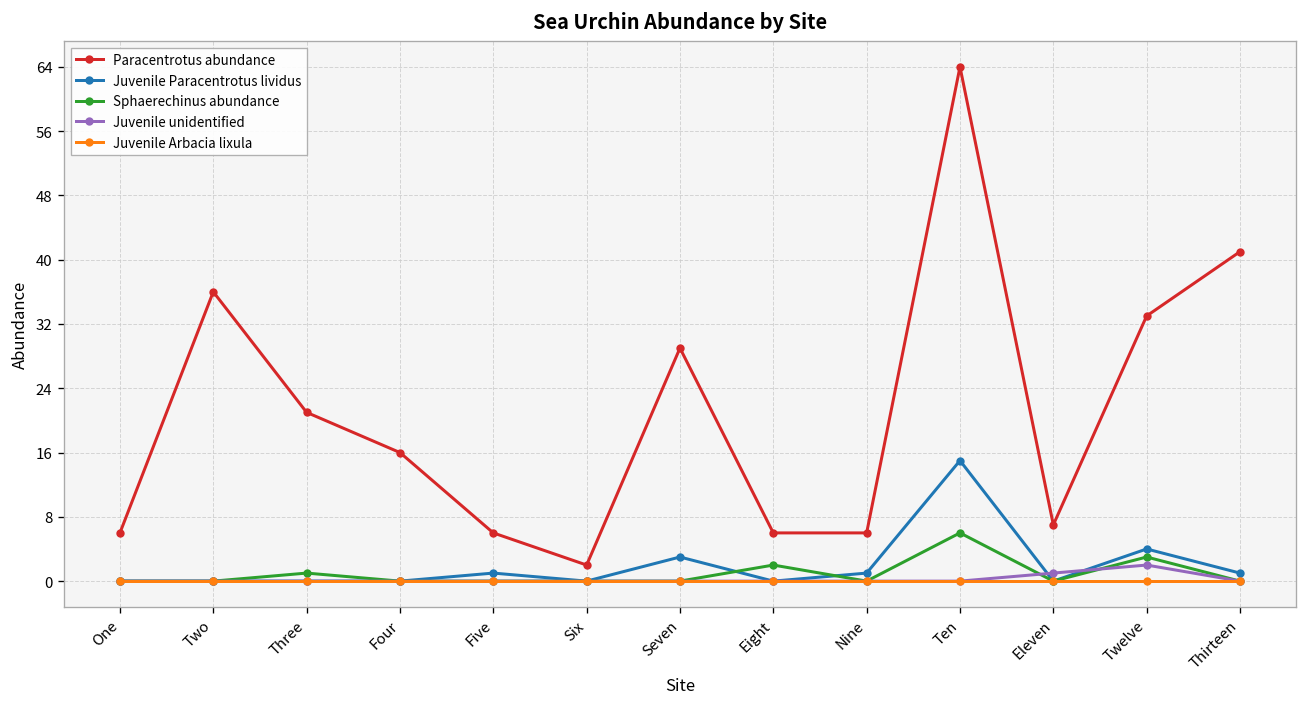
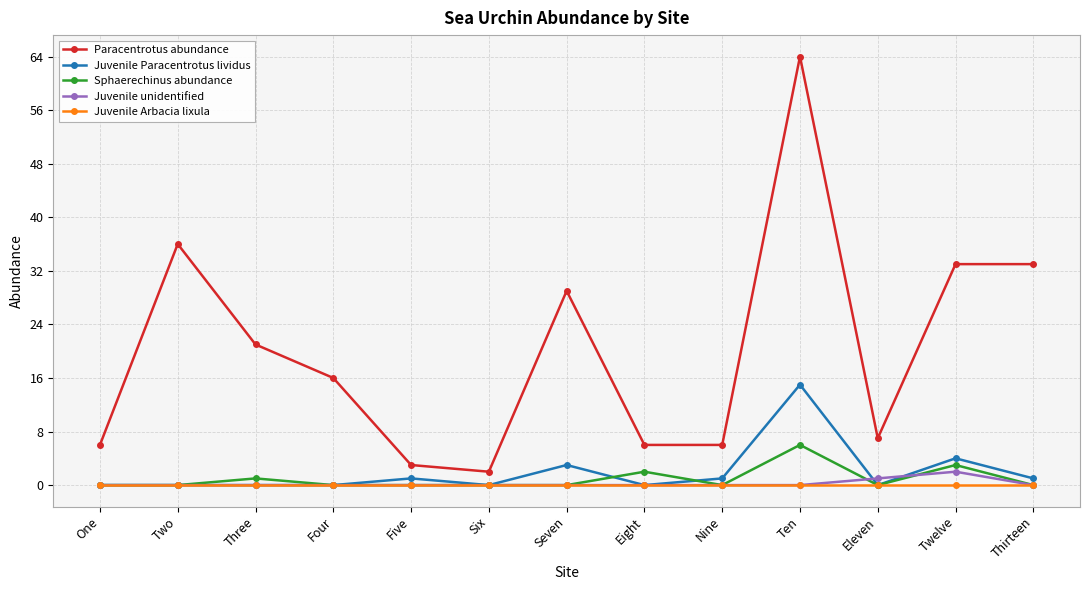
  {
    "Paracentrotus abundance": {
      "One": 6,
      "Two": 36,
      "Three": 21,
      "Four": 16,
-     "Five": 6,
+     "Five": 3,
      "Six": 2,
      "Seven": 29,
      "Eight": 6,
      "Nine": 6,
      "Ten": 64,
      "Eleven": 7,
      "Twelve": 33,
-     "Thirteen": 41
+     "Thirteen": 33
    },
    "Juvenile Paracentrotus lividus": {
      "Five": 1,
      "Seven": 3,
      "Nine": 1,
      "Ten": 15,
      "Twelve": 4,
      "Thirteen": 1
    },
    "Sphaerechinus abundance": {
      "Three": 1,
      "Eight": 2,
      "Ten": 6,
      "Twelve": 3
    },
    "Juvenile unidentified": {
      "Eleven": 1,
      "Twelve": 2
    },
    "Juvenile Arbacia lixula": {
      "Twelve": 0
    }
  }
